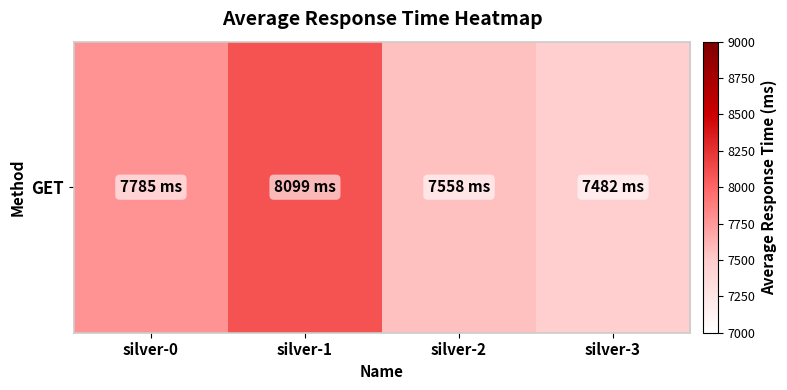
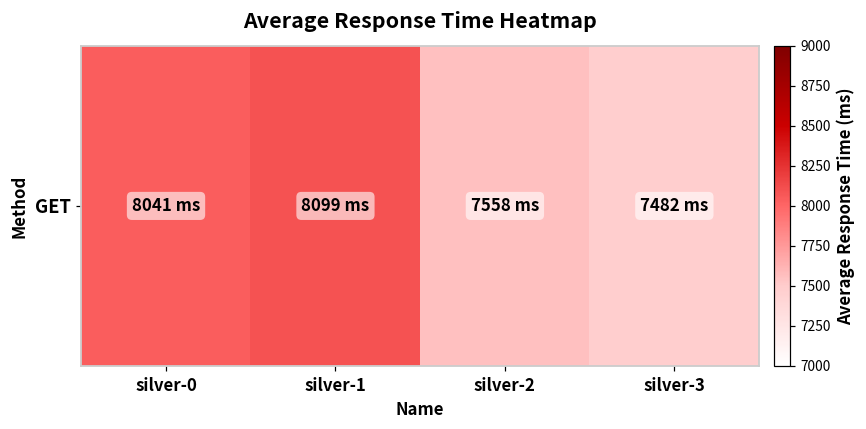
  {
    "GET": {
-     "silver-0": 7785
+     "silver-0": 8041
    }
  }
